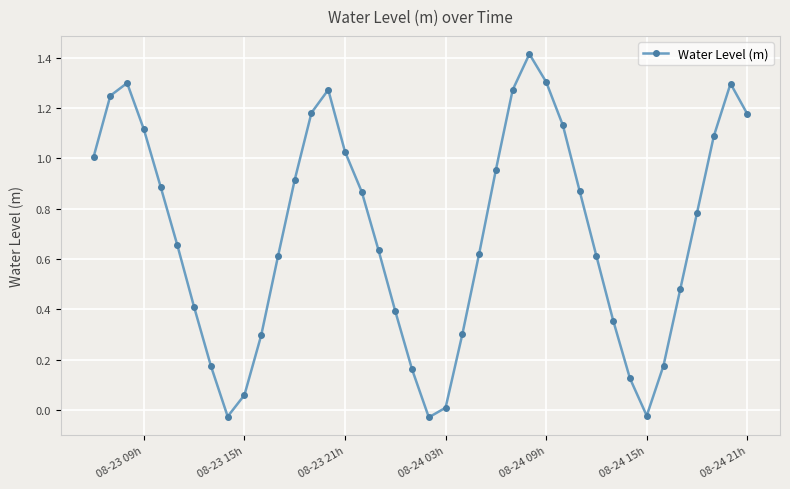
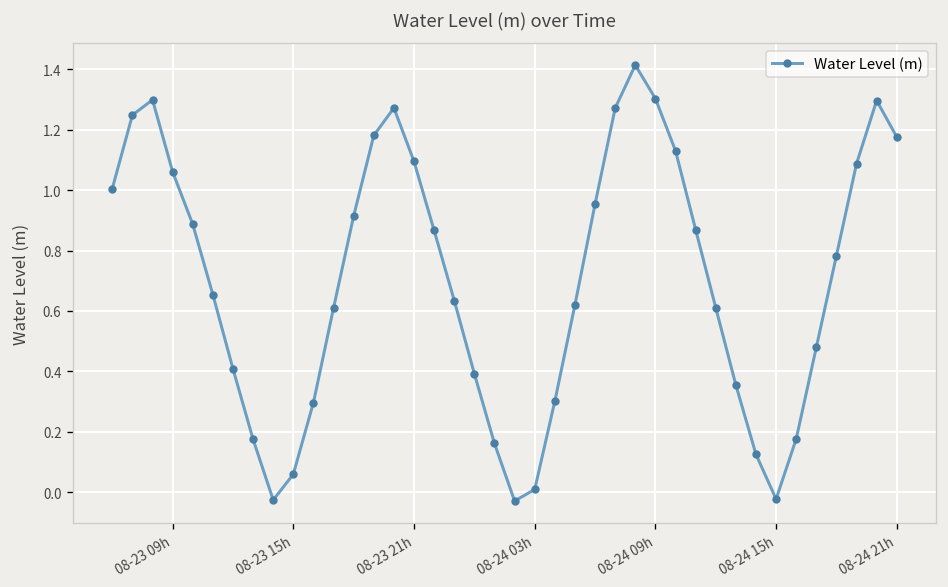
  {
-   "08-23 09h": 1.11,
+   "08-23 09h": 1.06,
    "08-23 15h": 0.06,
-   "08-23 21h": 1.03,
+   "08-23 21h": 1.09,
    "08-24 03h": 0.01,
    "08-24 09h": 1.30,
    "08-24 15h": -0.02,
    "08-24 21h": 1.18
  }
